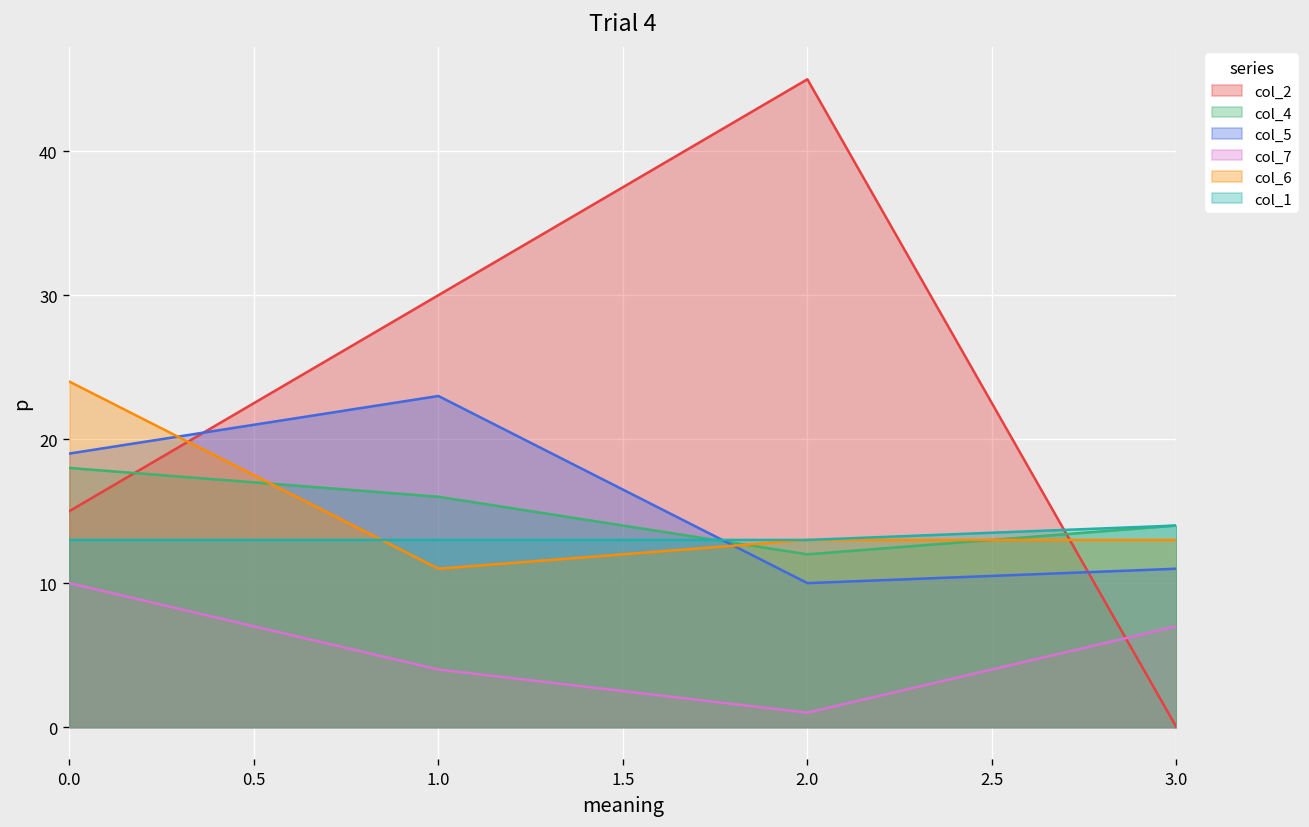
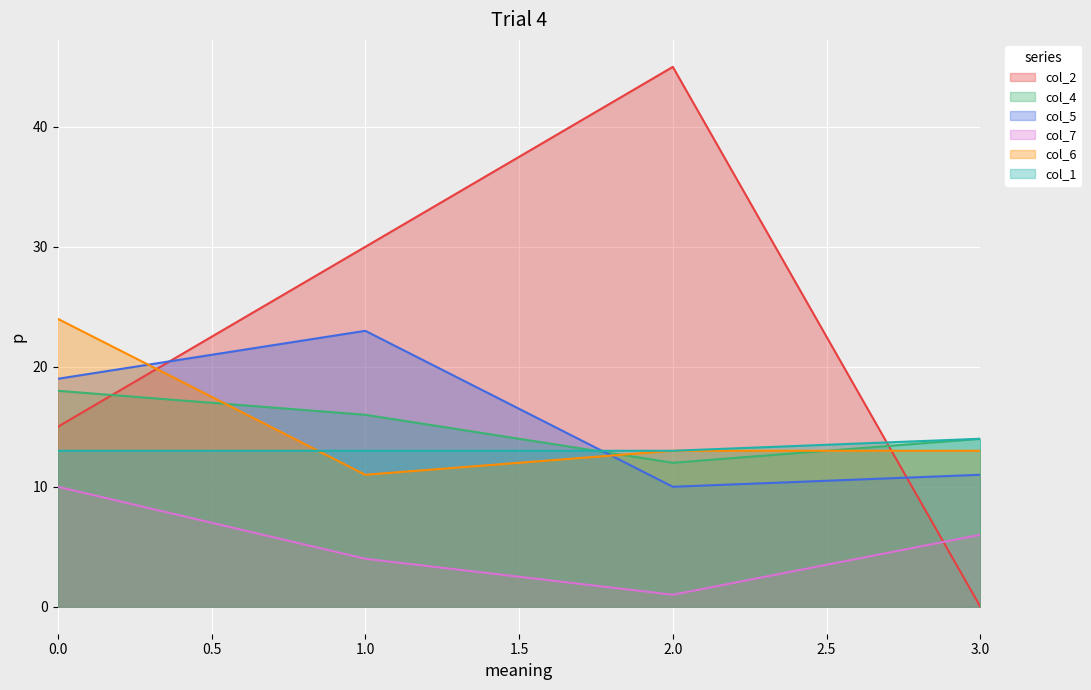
  {
    "col_7": {
      "0.0": 10,
      "1.0": 4,
      "2.0": 1,
-     "3.0": 7
+     "3.0": 6
    }
  }
